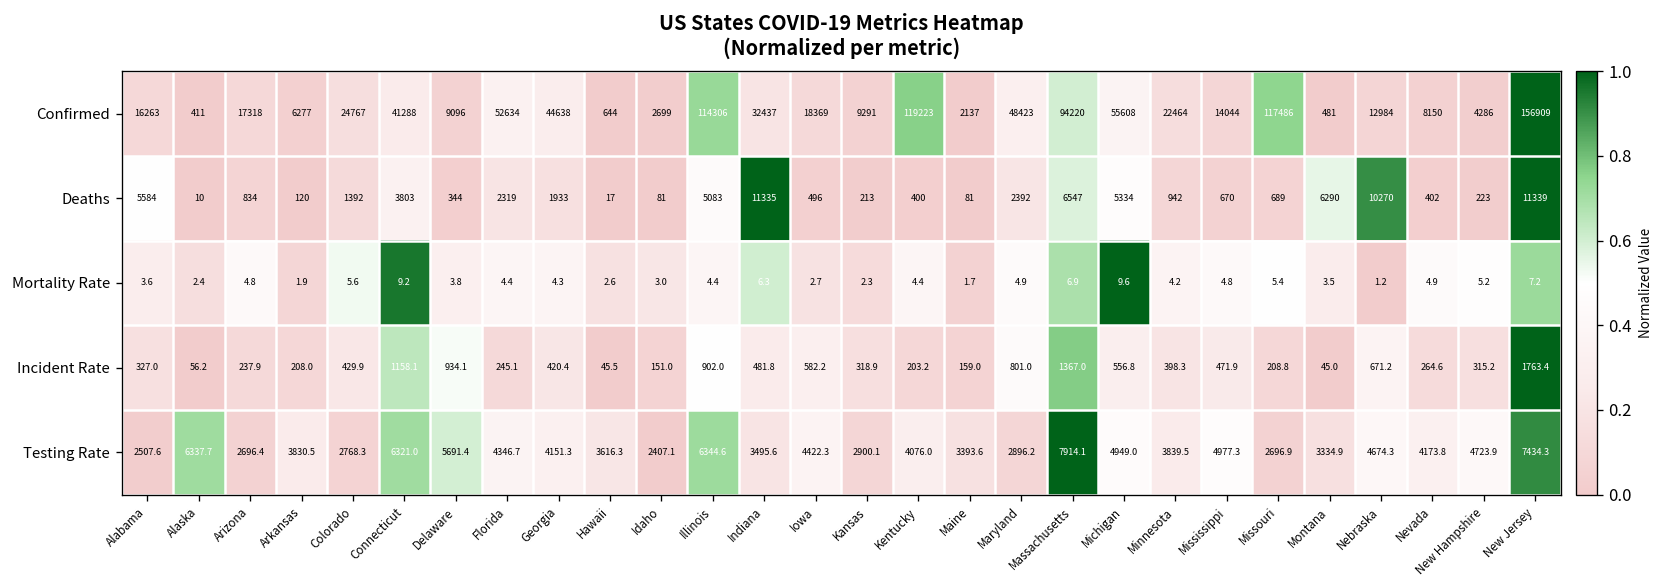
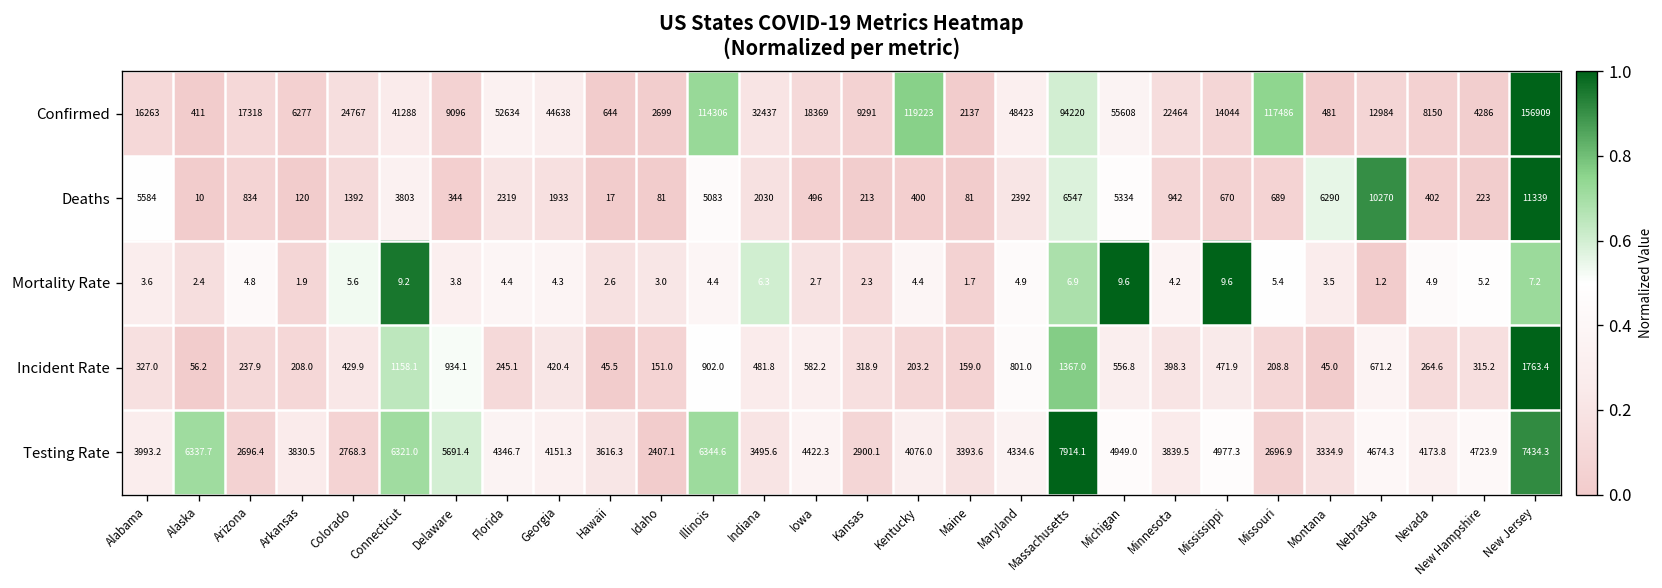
  {
    "Confirmed": {
      "Alabama": 16263,
      "Alaska": 411,
      "Arizona": 17318,
      "Arkansas": 6277,
      "Colorado": 24767,
      "Connecticut": 41288,
      "Delaware": 9096,
      "Florida": 52634,
      "Georgia": 44638,
      "Hawaii": 644,
      "Idaho": 2699,
      "Illinois": 114306,
      "Indiana": 32437,
      "Iowa": 18369,
      "Kansas": 9291,
      "Kentucky": 119223,
      "Maine": 2137,
      "Maryland": 48423,
      "Massachusetts": 94220,
      "Michigan": 55608,
      "Minnesota": 22464,
      "Mississippi": 14044,
      "Missouri": 117486,
      "Montana": 481,
      "Nebraska": 12984,
      "Nevada": 8150,
      "New Hampshire": 4286,
      "New Jersey": 156909
    },
    "Deaths": {
      "Alabama": 5584,
      "Alaska": 10,
      "Arizona": 834,
      "Arkansas": 120,
      "Colorado": 1392,
      "Connecticut": 3803,
      "Delaware": 344,
      "Florida": 2319,
      "Georgia": 1933,
      "Hawaii": 17,
      "Idaho": 81,
      "Illinois": 5083,
-     "Indiana": 11335,
+     "Indiana": 2030,
      "Iowa": 496,
      "Kansas": 213,
      "Kentucky": 400,
      "Maine": 81,
      "Maryland": 2392,
      "Massachusetts": 6547,
      "Michigan": 5334,
      "Minnesota": 942,
      "Mississippi": 670,
      "Missouri": 689,
      "Montana": 6290,
      "Nebraska": 10270,
      "Nevada": 402,
      "New Hampshire": 223,
      "New Jersey": 11339
    },
    "Mortality Rate": {
      "Alabama": 3.6,
      "Alaska": 2.4,
      "Arizona": 4.8,
      "Arkansas": 1.9,
      "Colorado": 5.6,
      "Connecticut": 9.2,
      "Delaware": 3.8,
      "Florida": 4.4,
      "Georgia": 4.3,
      "Hawaii": 2.6,
      "Idaho": 3.0,
      "Illinois": 4.4,
      "Iowa": 2.7,
      "Kansas": 2.3,
      "Kentucky": 4.4,
      "Maine": 1.7,
      "Maryland": 4.9,
      "Massachusetts": 6.9,
      "Michigan": 9.6,
      "Minnesota": 4.2,
-     "Mississippi": 4.8,
+     "Mississippi": 9.6,
      "Missouri": 5.4,
      "Montana": 3.5,
      "Nebraska": 1.2,
      "Nevada": 4.9,
      "New Hampshire": 5.2,
      "New Jersey": 7.2
    },
    "Incident Rate": {
      "Alabama": 327.0,
      "Alaska": 56.2,
      "Arizona": 237.9,
      "Arkansas": 208.0,
      "Colorado": 429.9,
      "Connecticut": 1158.1,
      "Delaware": 934.1,
      "Florida": 245.1,
      "Georgia": 420.4,
      "Hawaii": 45.5,
      "Idaho": 151.0,
      "Illinois": 902.0,
      "Indiana": 481.8,
      "Iowa": 582.2,
      "Kansas": 318.9,
      "Kentucky": 203.2,
      "Maine": 159.0,
      "Maryland": 801.0,
      "Massachusetts": 1367.0,
      "Michigan": 556.8,
      "Minnesota": 398.3,
      "Mississippi": 471.9,
      "Missouri": 208.8,
      "Montana": 45.0,
      "Nebraska": 671.2,
      "Nevada": 264.6,
      "New Hampshire": 315.2,
      "New Jersey": 1763.4
    },
    "Testing Rate": {
-     "Alabama": 2507.6,
+     "Alabama": 3993.2,
      "Alaska": 6337.7,
      "Arizona": 2696.4,
      "Arkansas": 3830.5,
      "Colorado": 2768.3,
      "Connecticut": 6321.0,
      "Delaware": 5691.4,
      "Florida": 4346.7,
      "Georgia": 4151.3,
      "Hawaii": 3616.3,
      "Idaho": 2407.1,
      "Illinois": 6344.6,
      "Indiana": 3495.6,
      "Iowa": 4422.3,
      "Kansas": 2900.1,
      "Kentucky": 4076.0,
      "Maine": 3393.6,
-     "Maryland": 2896.2,
+     "Maryland": 4334.6,
      "Massachusetts": 7914.1,
      "Michigan": 4949.0,
      "Minnesota": 3839.5,
      "Mississippi": 4977.3,
      "Missouri": 2696.9,
      "Montana": 3334.9,
      "Nebraska": 4674.3,
      "Nevada": 4173.8,
      "New Hampshire": 4723.9,
      "New Jersey": 7434.3
    }
  }
